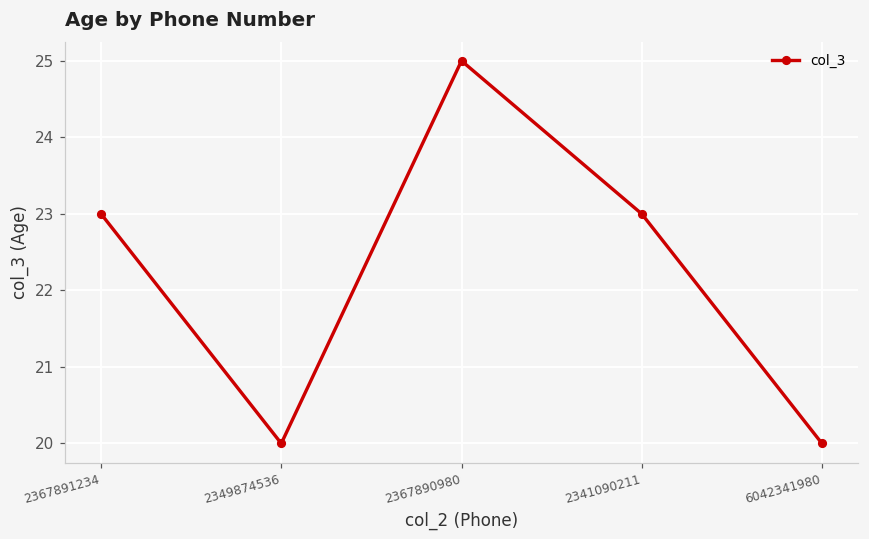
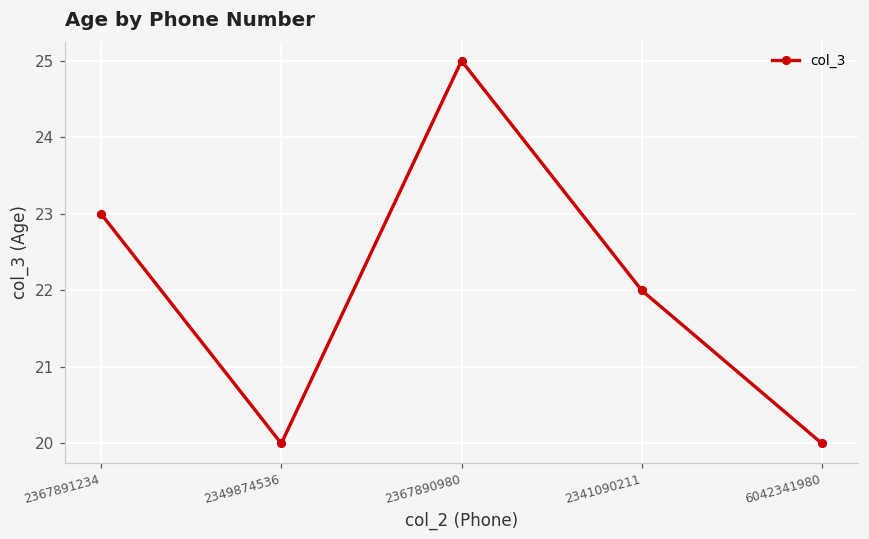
  {
    "2367891234": 23,
    "2349874536": 20,
    "2367890980": 25,
-   "2341090211": 23,
+   "2341090211": 22,
    "6042341980": 20
  }
